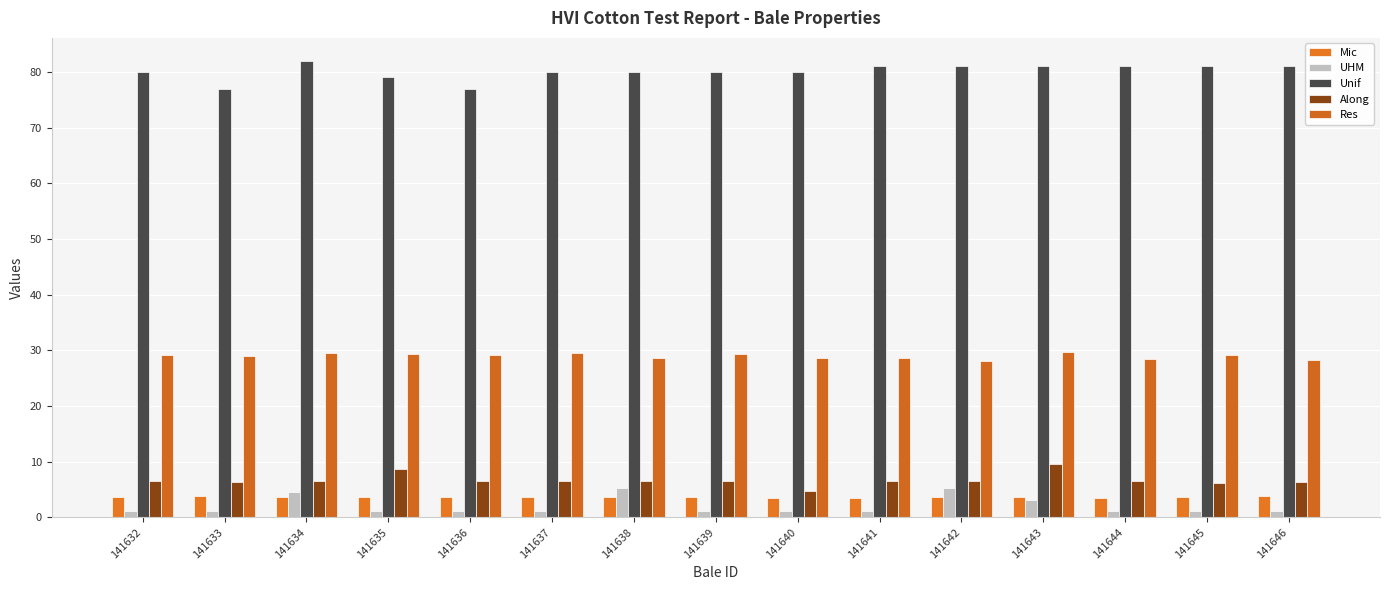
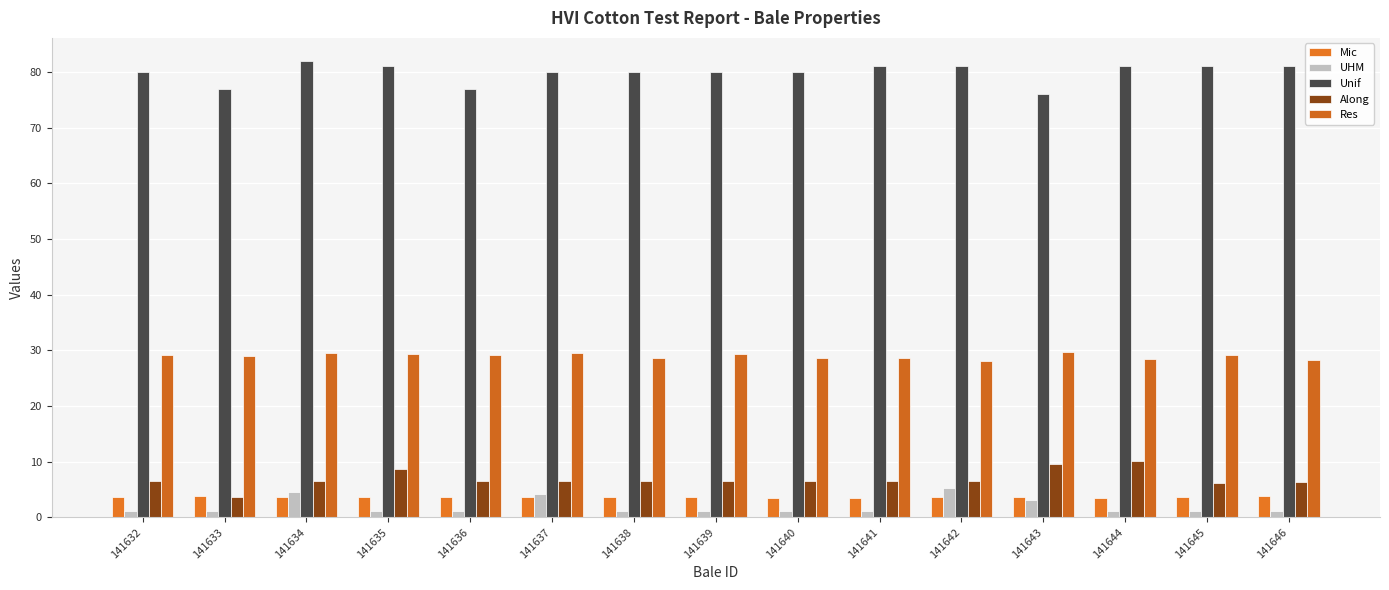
  {
    "UHM": {
      "141632": 1,
      "141633": 1,
      "141634": 5,
      "141635": 1,
      "141636": 1,
-     "141637": 1,
-     "141638": 5,
+     "141637": 4,
+     "141638": 1,
      "141639": 1,
      "141640": 1,
      "141641": 1,
      "141642": 5,
      "141643": 3,
      "141644": 1,
      "141645": 1,
      "141646": 1
    },
    "Unif": {
      "141632": 80,
      "141633": 77,
      "141634": 82,
-     "141635": 79,
+     "141635": 81,
      "141636": 77,
      "141637": 80,
      "141638": 80,
      "141639": 80,
      "141640": 80,
      "141641": 81,
      "141642": 81,
-     "141643": 81,
+     "141643": 76,
      "141644": 81,
      "141645": 81,
      "141646": 81
    },
    "Along": {
      "141632": 7,
-     "141633": 6,
+     "141633": 4,
      "141634": 7,
      "141635": 9,
      "141636": 7,
      "141637": 7,
      "141638": 7,
      "141639": 7,
-     "141640": 5,
+     "141640": 7,
      "141641": 7,
      "141642": 7,
      "141643": 10,
-     "141644": 7,
+     "141644": 10,
      "141645": 6,
      "141646": 6
    }
  }
